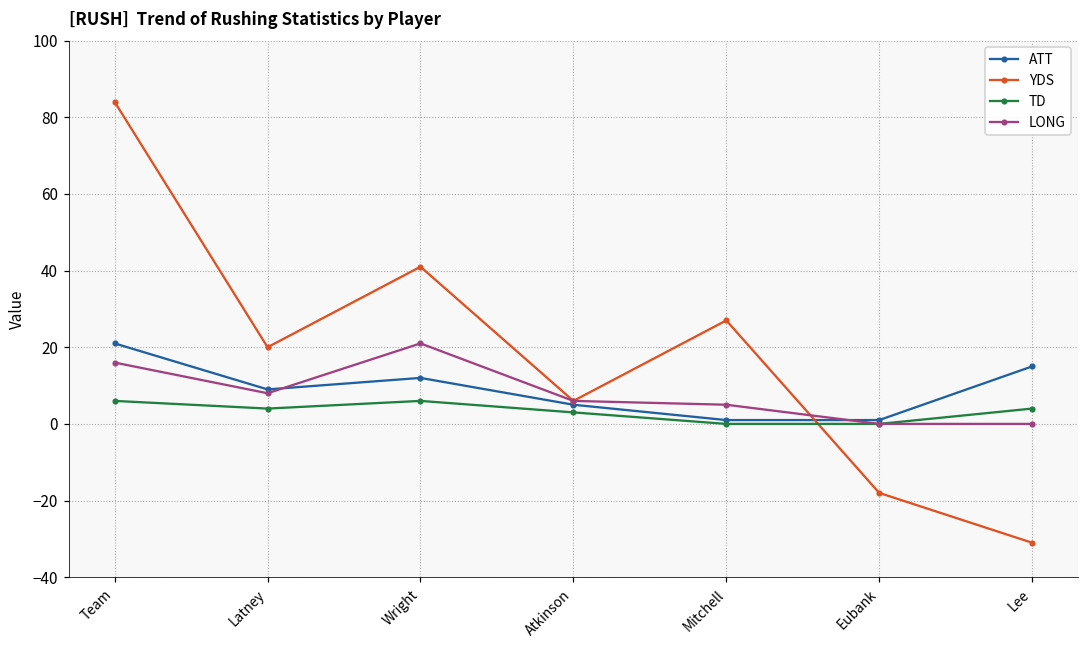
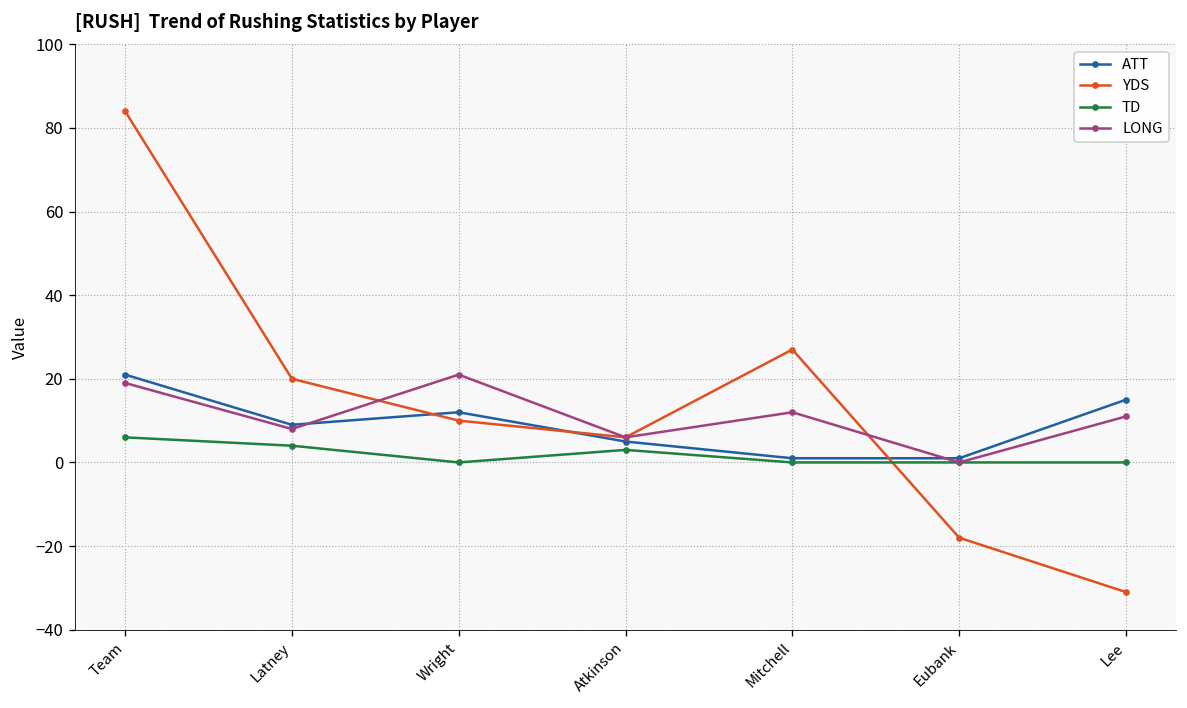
  {
    "ATT": {
      "Team": 21,
      "Latney": 9,
      "Wright": 12,
      "Atkinson": 5,
      "Mitchell": 1,
      "Eubank": 1,
      "Lee": 15
    },
    "YDS": {
      "Team": 84,
      "Latney": 20,
-     "Wright": 41,
+     "Wright": 10,
      "Mitchell": 27,
      "Eubank": -18,
      "Lee": -31
    },
    "TD": {
      "Team": 6,
      "Latney": 4,
-     "Wright": 6,
+     "Wright": 0,
      "Atkinson": 3,
      "Mitchell": 0,
-     "Lee": 4
+     "Lee": 0
    },
    "LONG": {
-     "Team": 16,
+     "Team": 19,
      "Latney": 8,
      "Wright": 21,
-     "Mitchell": 5,
-     "Lee": 0
+     "Mitchell": 12,
+     "Lee": 11
    }
  }
